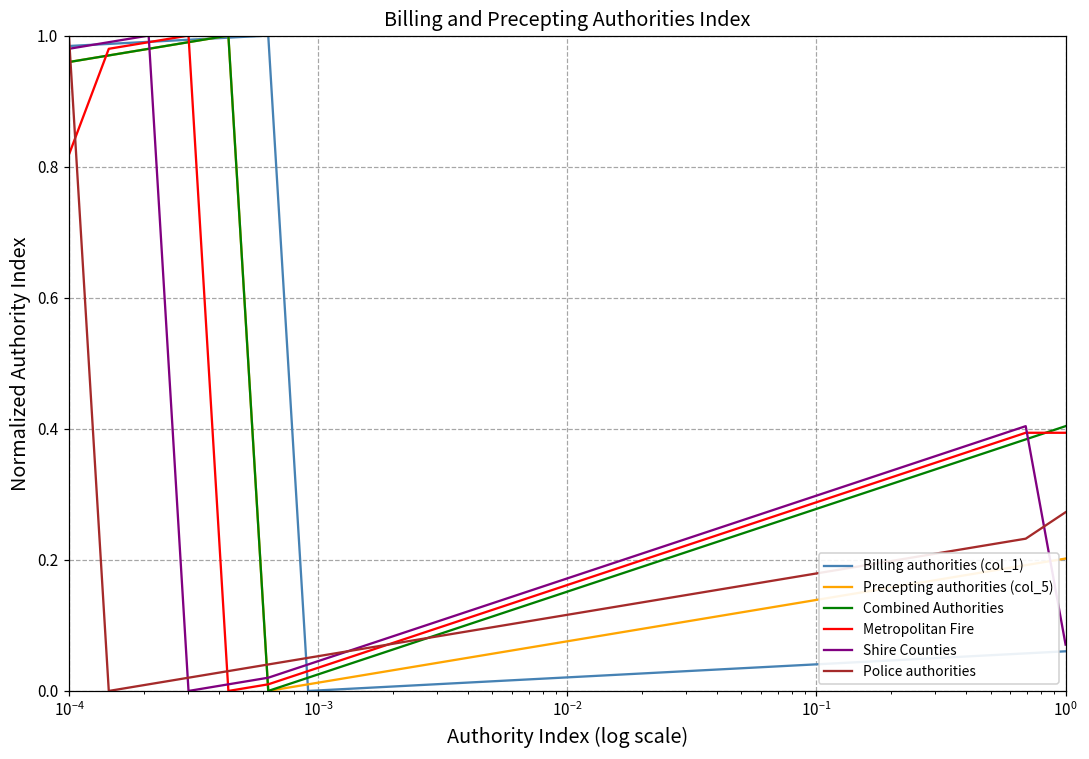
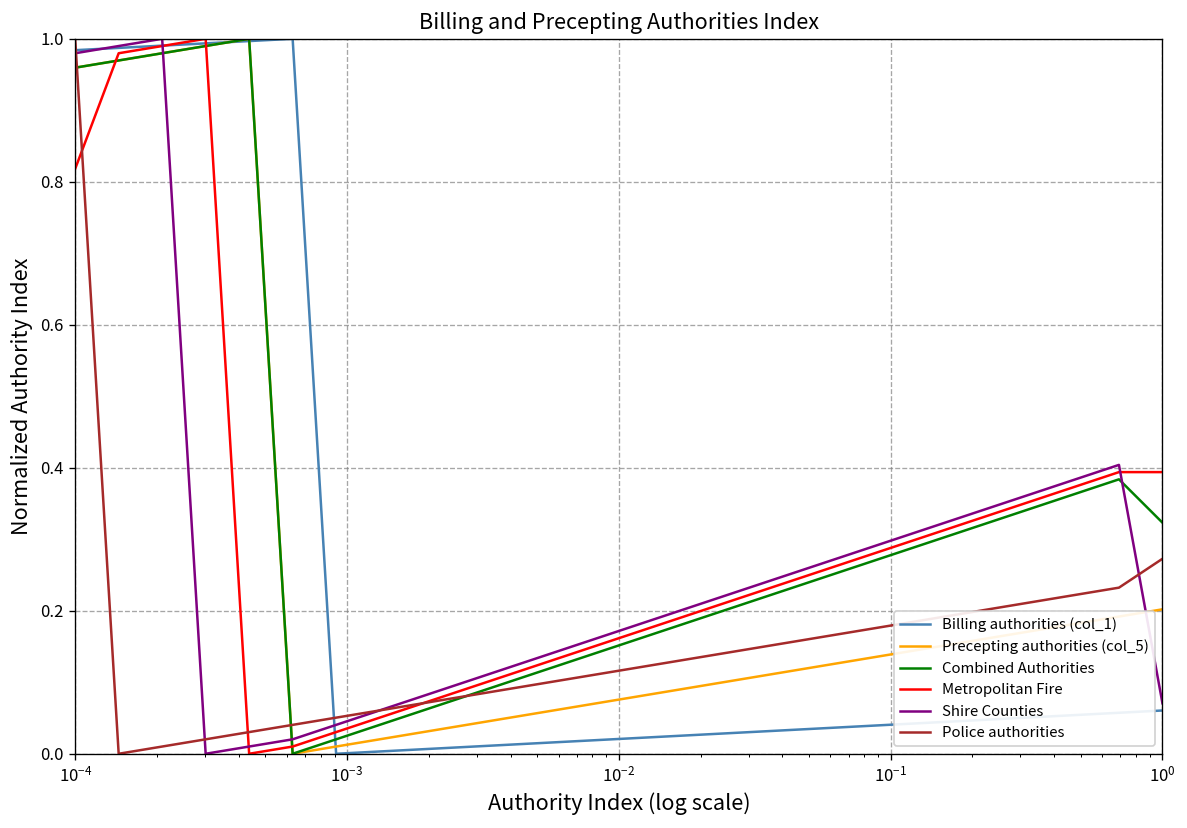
  {
    "Billing authorities (col_1)": {
      "10^-4": 0.98,
      "10^0": 0.06
    },
    "Precepting authorities (col_5)": {
      "10^0": 0.20
    },
    "Combined Authorities": {
-     "10^0": 0.40
+     "10^0": 0.32
    },
    "Metropolitan Fire": {
      "10^-4": 0.82,
      "10^0": 0.39
    },
    "Shire Counties": {
      "10^-4": 0.98,
      "10^0": 0.07
    },
    "Police authorities": {
      "10^-4": 1.00,
      "10^0": 0.27
    }
  }
